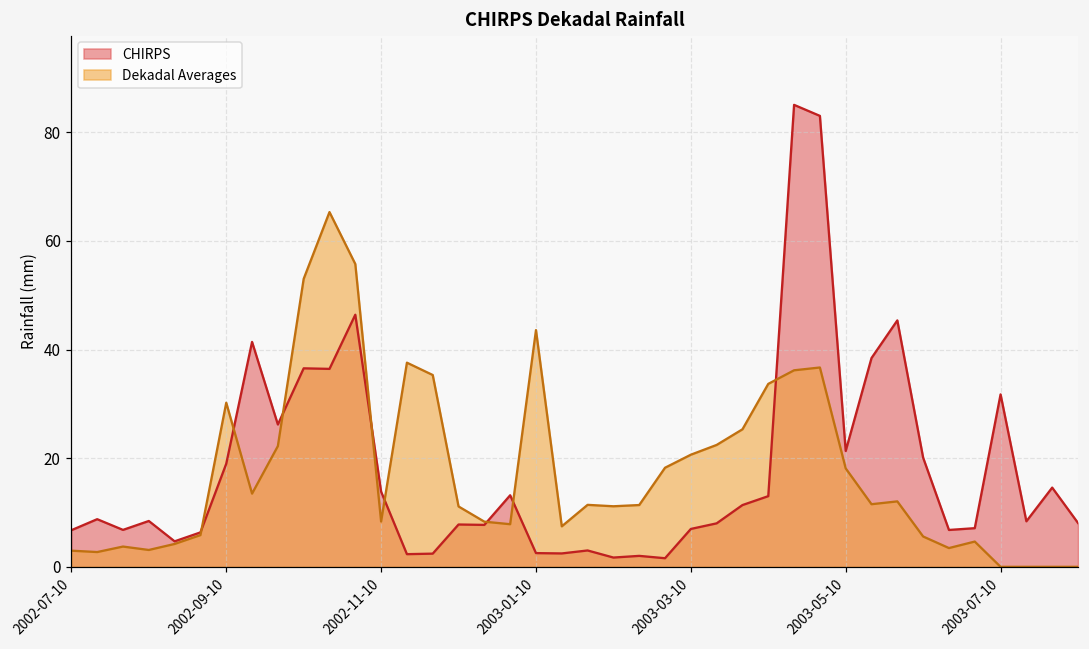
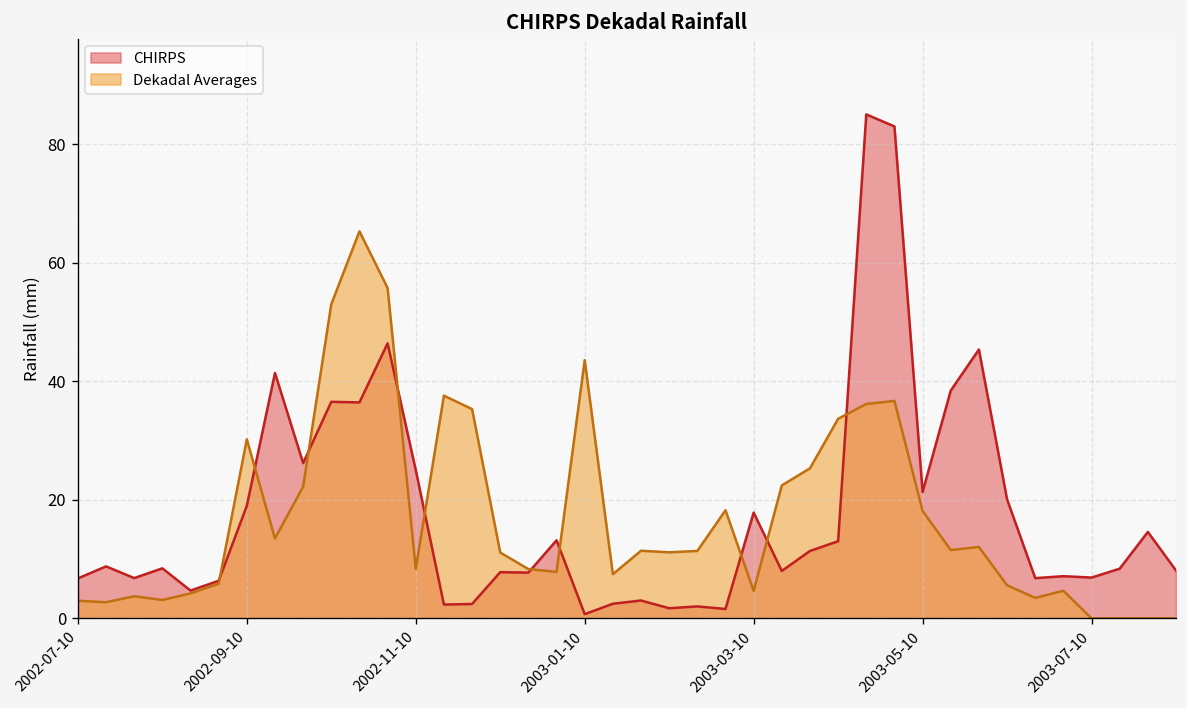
  {
    "CHIRPS": {
      "2002-07-10": 7,
      "2002-09-10": 19,
-     "2002-11-10": 14,
-     "2003-01-10": 3,
-     "2003-03-10": 7,
+     "2002-11-10": 25,
+     "2003-01-10": 1,
+     "2003-03-10": 18,
      "2003-05-10": 21,
-     "2003-07-10": 32
+     "2003-07-10": 7
    },
    "Dekadal Averages": {
      "2002-07-10": 3,
      "2002-09-10": 30,
      "2002-11-10": 8,
      "2003-01-10": 44,
-     "2003-03-10": 21,
+     "2003-03-10": 5,
      "2003-05-10": 18,
      "2003-07-10": 0
    }
  }
